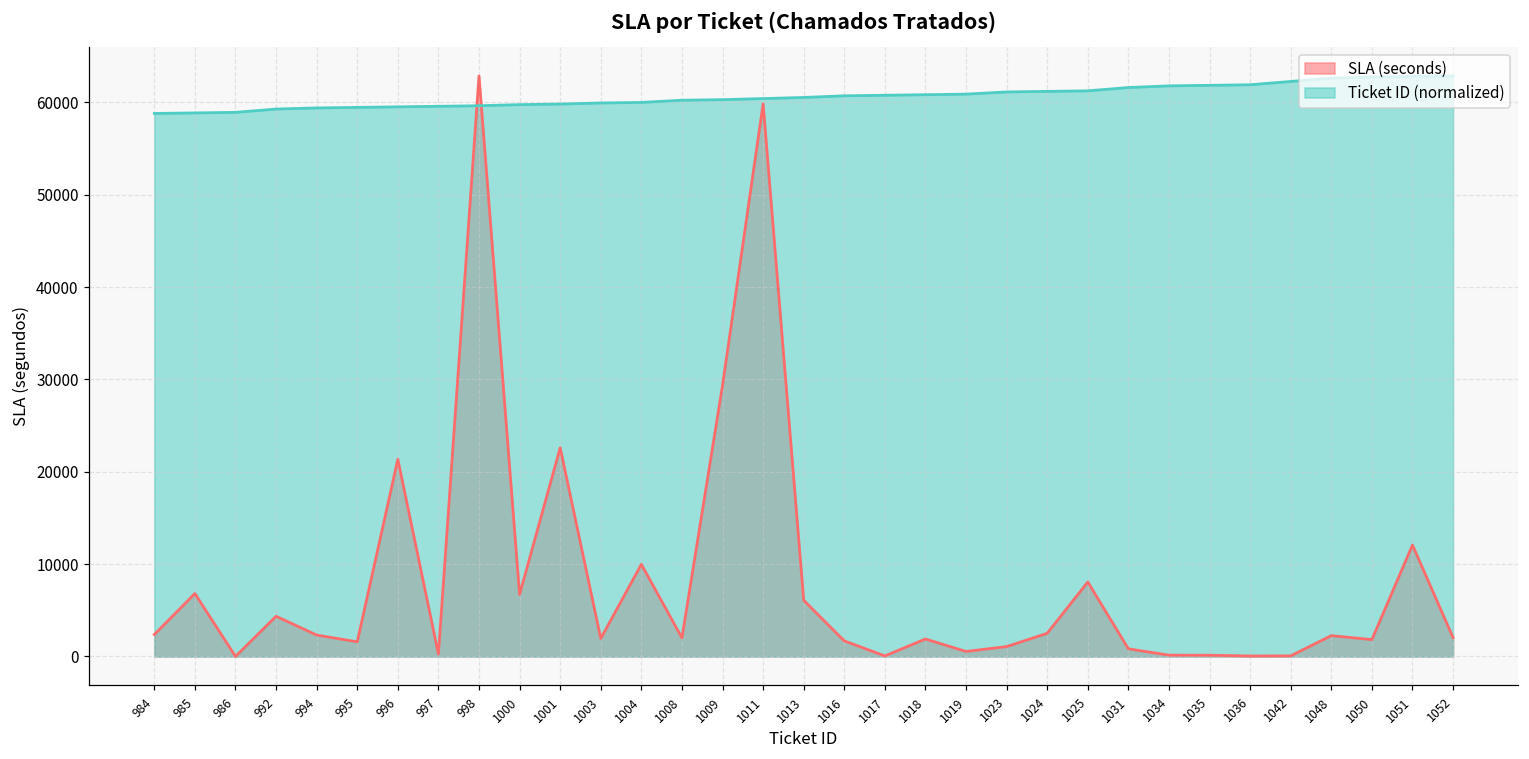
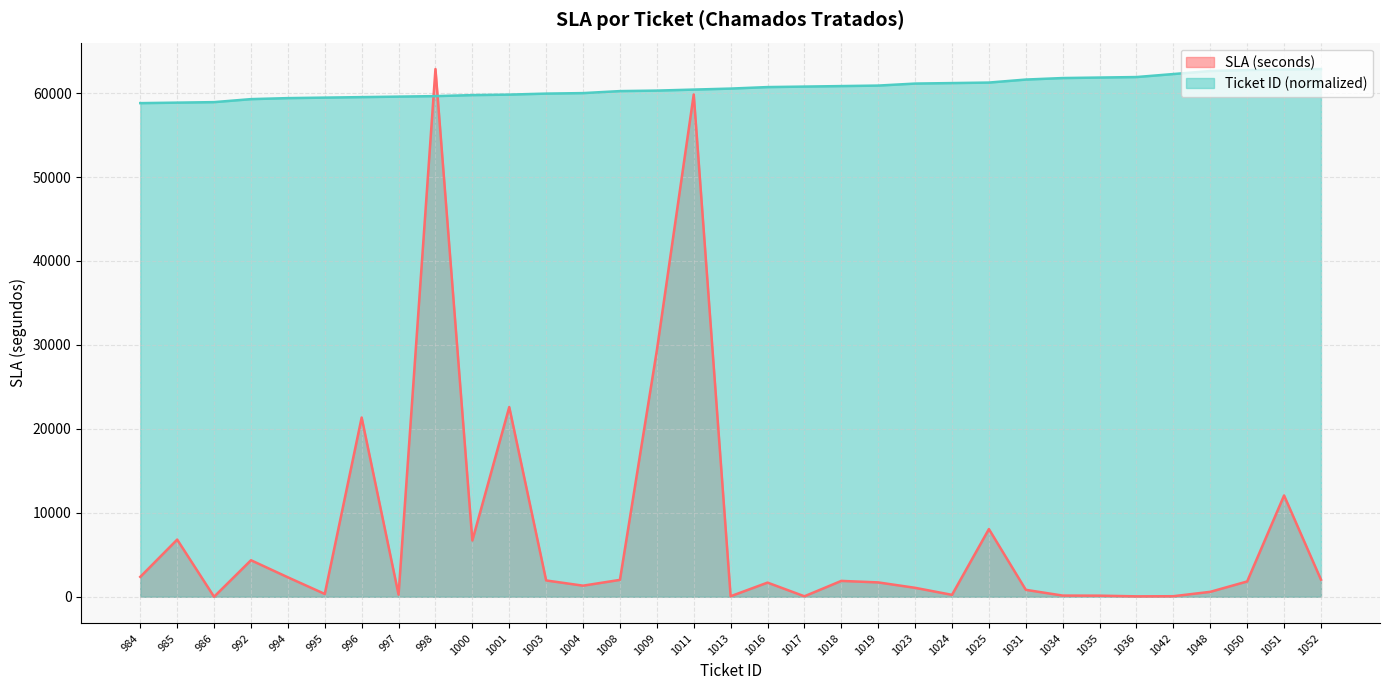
  {
    "SLA (seconds)": {
      "984": 2000,
      "985": 7000,
      "986": 0,
      "992": 4000,
      "994": 2000,
-     "995": 2000,
+     "995": 0,
      "996": 21000,
      "997": 0,
      "998": 63000,
      "1000": 7000,
      "1001": 23000,
      "1003": 2000,
-     "1004": 10000,
+     "1004": 1000,
      "1008": 2000,
      "1009": 29000,
      "1011": 60000,
-     "1013": 6000,
+     "1013": 0,
      "1016": 2000,
      "1017": 0,
      "1018": 2000,
-     "1019": 1000,
+     "1019": 2000,
      "1023": 1000,
-     "1024": 3000,
+     "1024": 0,
      "1025": 8000,
      "1031": 1000,
      "1034": 0,
      "1035": 0,
      "1036": 0,
      "1042": 0,
-     "1048": 2000,
+     "1048": 1000,
      "1050": 2000,
      "1051": 12000,
      "1052": 2000
    },
    "Ticket ID (normalized)": {
      "984": 59000,
      "985": 59000,
      "986": 59000,
      "992": 59000,
      "994": 59000,
      "995": 59000,
      "996": 60000,
      "997": 60000,
      "998": 60000,
      "1000": 60000,
      "1001": 60000,
      "1003": 60000,
      "1004": 60000,
      "1008": 60000,
      "1009": 60000,
      "1011": 60000,
      "1013": 61000,
      "1016": 61000,
      "1017": 61000,
      "1018": 61000,
      "1019": 61000,
      "1023": 61000,
      "1024": 61000,
      "1025": 61000,
      "1031": 62000,
      "1034": 62000,
      "1035": 62000,
      "1036": 62000,
      "1042": 62000
    }
  }
